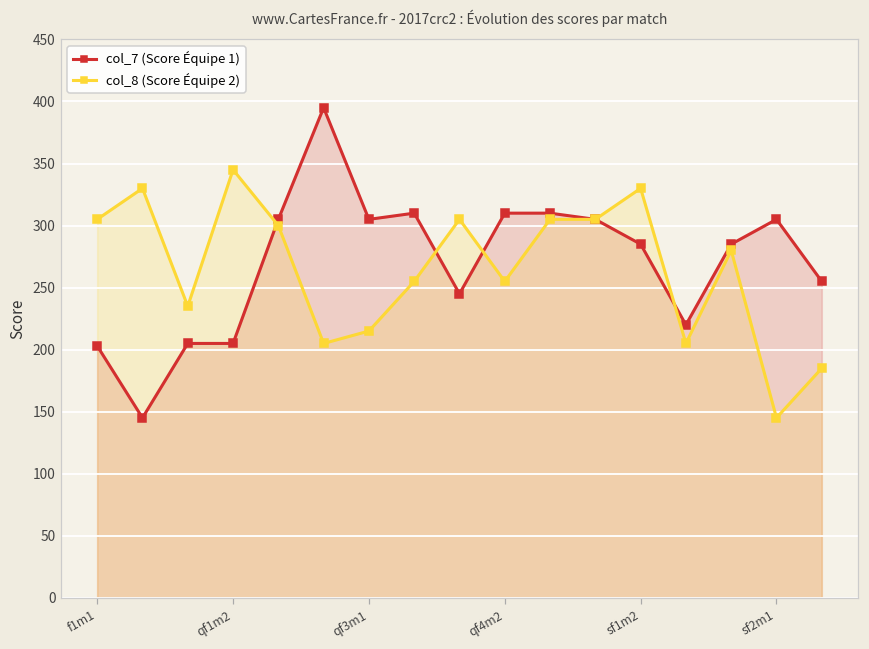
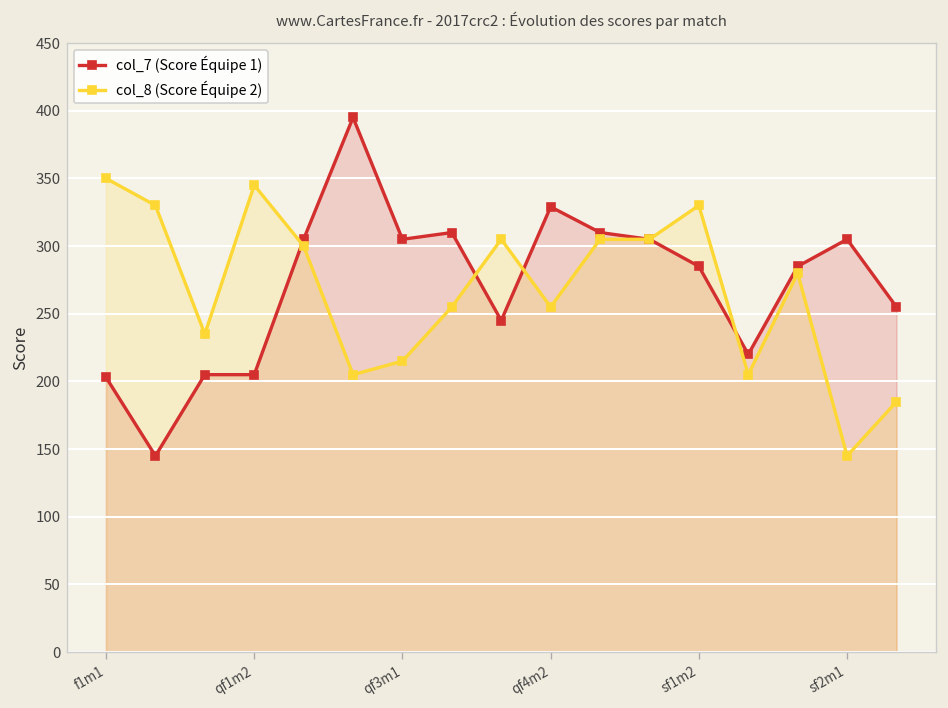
  {
    "col_7 (Score Équipe 1)": {
      "f1m1": 203,
      "qf1m2": 205,
      "qf3m1": 305,
-     "qf4m2": 310,
+     "qf4m2": 329,
      "sf1m2": 285,
      "sf2m1": 305
    },
    "col_8 (Score Équipe 2)": {
-     "f1m1": 305,
+     "f1m1": 350,
      "qf1m2": 345,
      "qf3m1": 215,
      "qf4m2": 255,
      "sf1m2": 330,
      "sf2m1": 145
    }
  }
